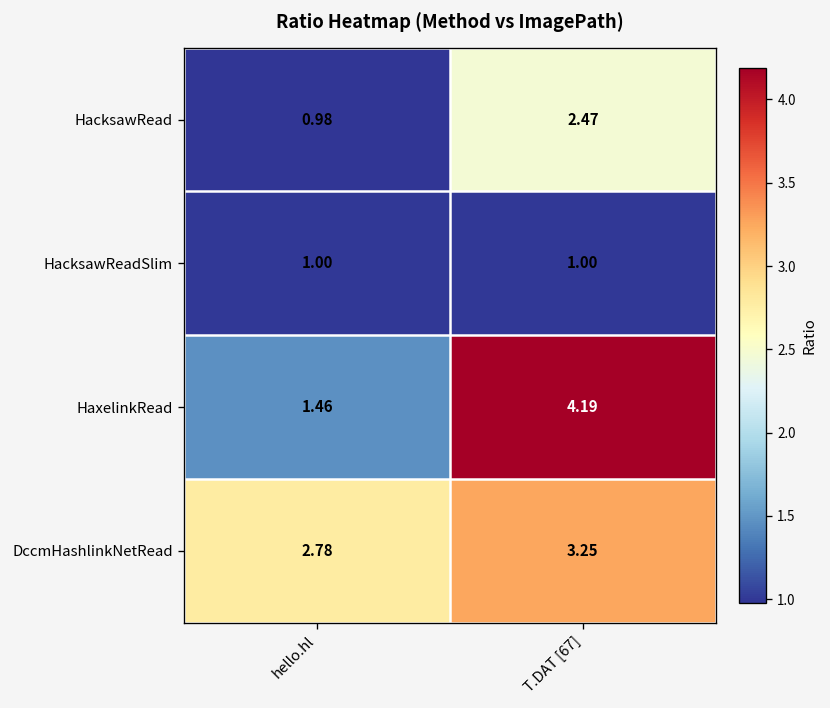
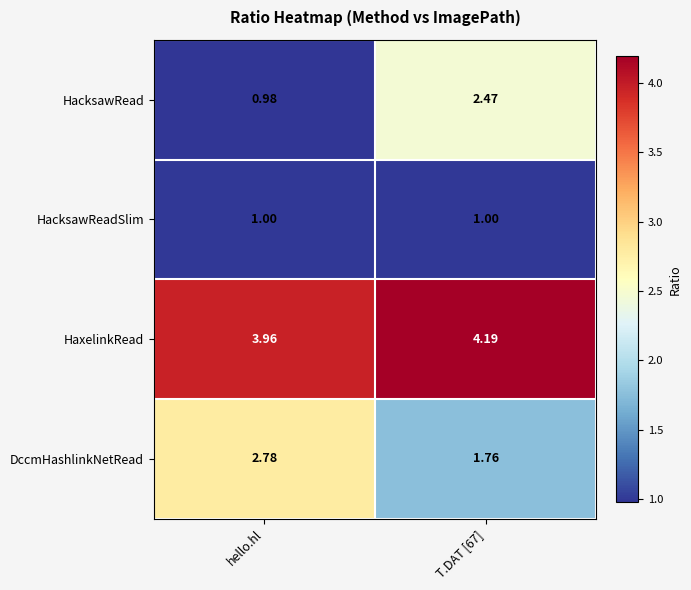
  {
    "HacksawRead": {
      "hello.hl": 0.98,
      "T.DAT [67]": 2.47
    },
    "HacksawReadSlim": {
      "hello.hl": 1.00,
      "T.DAT [67]": 1.00
    },
    "HaxelinkRead": {
-     "hello.hl": 1.46,
+     "hello.hl": 3.96,
      "T.DAT [67]": 4.19
    },
    "DccmHashlinkNetRead": {
      "hello.hl": 2.78,
-     "T.DAT [67]": 3.25
+     "T.DAT [67]": 1.76
    }
  }
